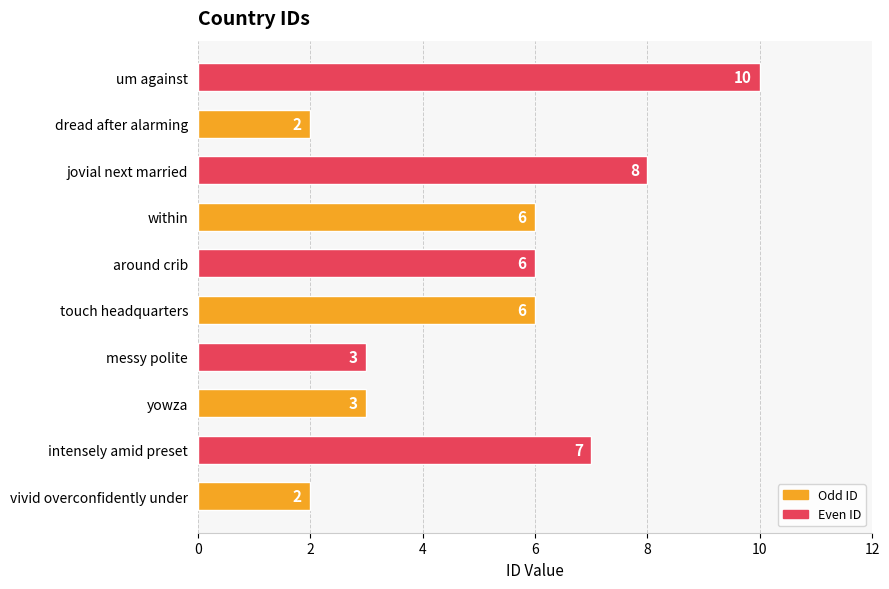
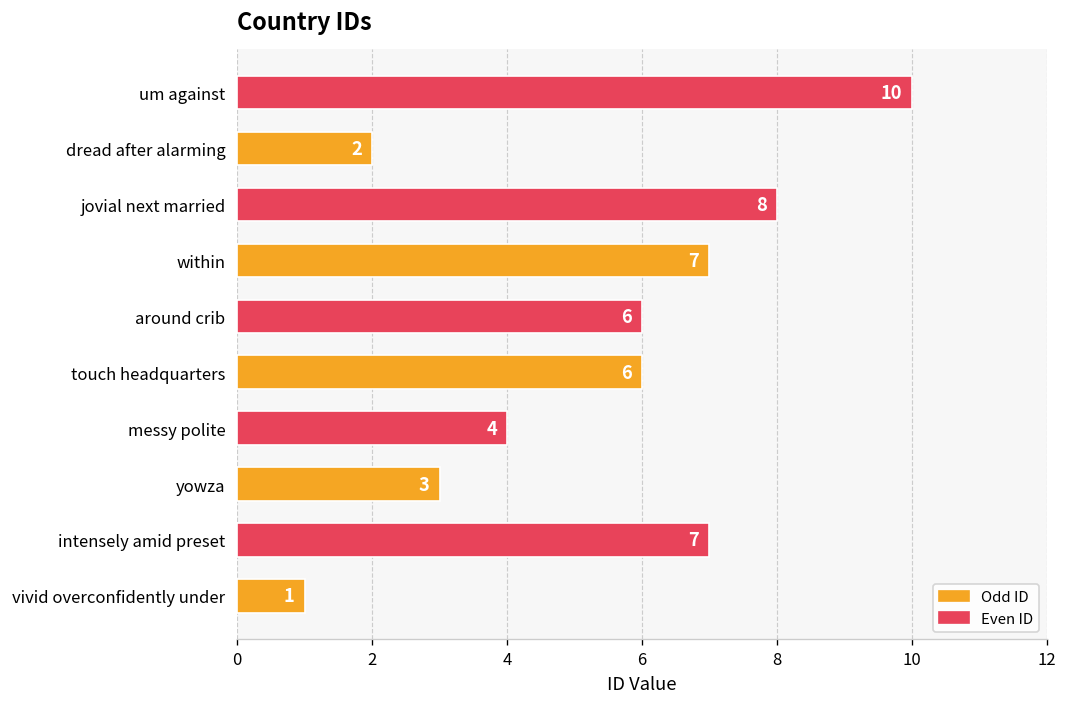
  {
    "um against": 10,
    "dread after alarming": 2,
    "jovial next married": 8,
-   "within": 6,
+   "within": 7,
    "around crib": 6,
    "touch headquarters": 6,
-   "messy polite": 3,
+   "messy polite": 4,
    "yowza": 3,
    "intensely amid preset": 7,
-   "vivid overconfidently under": 2
+   "vivid overconfidently under": 1
  }
